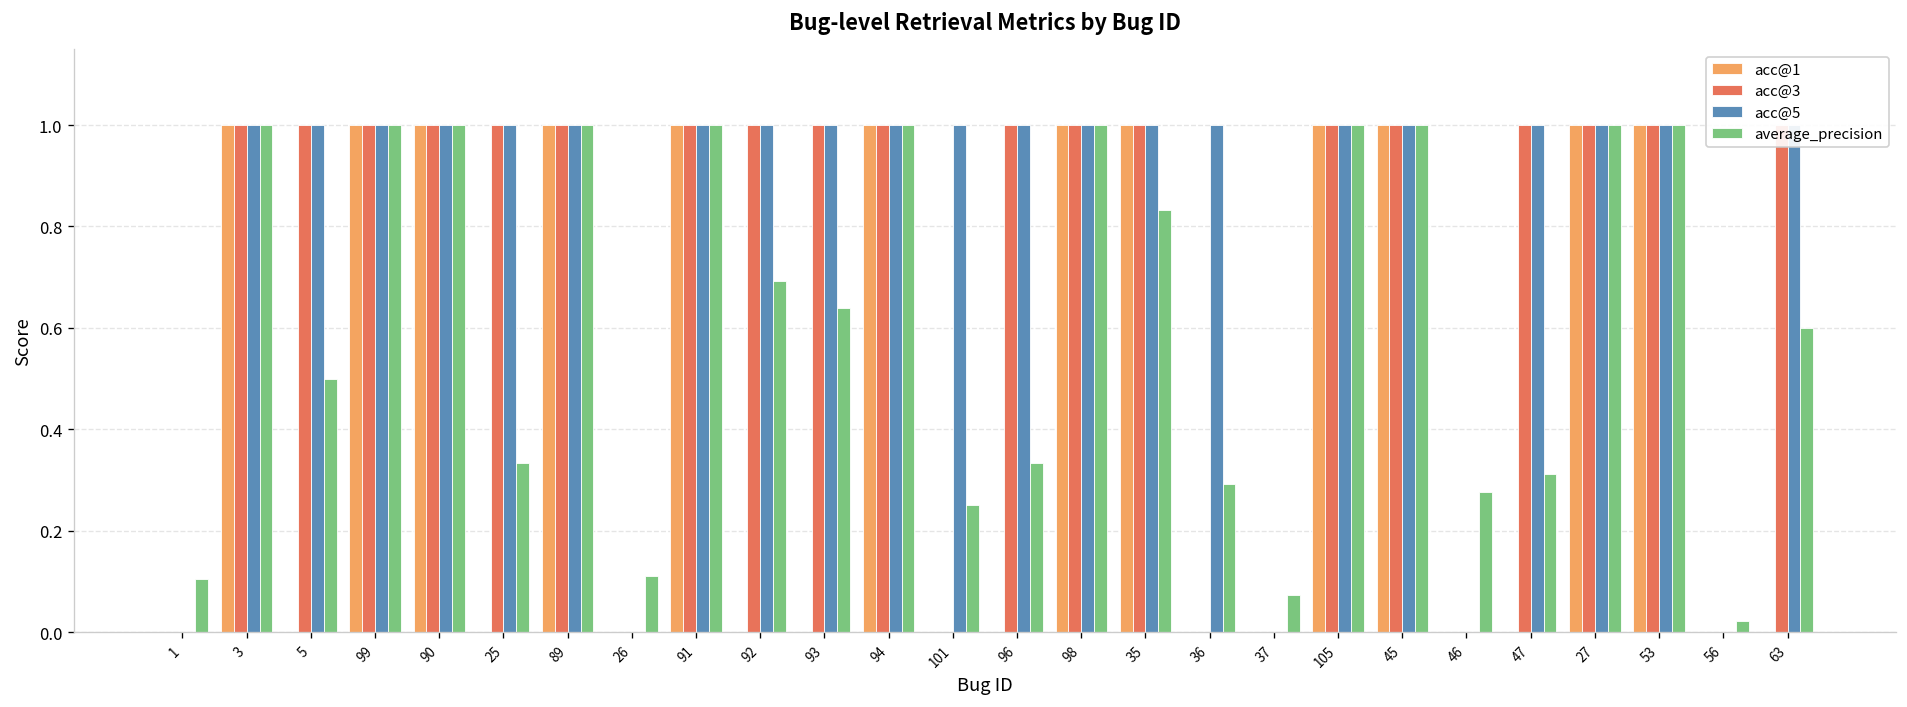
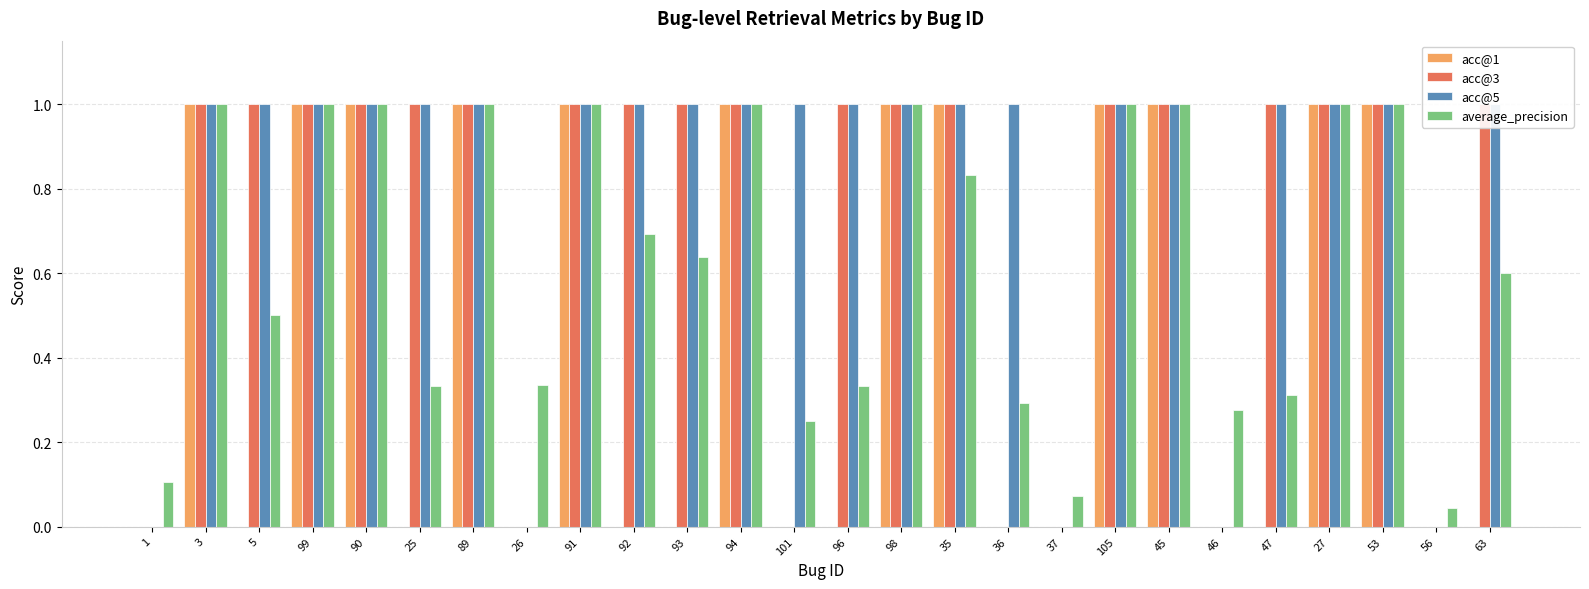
  {
    "acc@5": {
      "1": 0.00,
      "3": 1.00,
      "5": 1.00,
      "99": 1.00,
      "90": 1.00,
      "25": 1.00,
      "89": 1.00,
      "26": 0.00,
      "91": 1.00,
      "92": 1.00,
      "93": 1.00,
      "94": 1.00,
      "101": 1.00,
      "96": 1.00,
      "98": 1.00,
      "35": 1.00,
      "36": 1.00,
      "37": 0.00,
      "105": 1.00,
      "45": 1.00,
      "46": 0.00,
      "47": 1.00,
      "27": 1.00,
      "53": 1.00,
      "56": 0.00
    },
    "average_precision": {
      "1": 0.11,
      "3": 1.00,
      "5": 0.50,
      "99": 1.00,
      "90": 1.00,
      "25": 0.33,
      "89": 1.00,
-     "26": 0.11,
+     "26": 0.34,
      "91": 1.00,
      "92": 0.69,
      "93": 0.64,
      "94": 1.00,
      "101": 0.25,
      "96": 0.33,
      "98": 1.00,
      "35": 0.83,
      "36": 0.29,
      "37": 0.07,
      "105": 1.00,
      "45": 1.00,
      "46": 0.28,
      "47": 0.31,
      "27": 1.00,
      "53": 1.00,
-     "56": 0.02,
+     "56": 0.04,
      "63": 0.60
    }
  }
